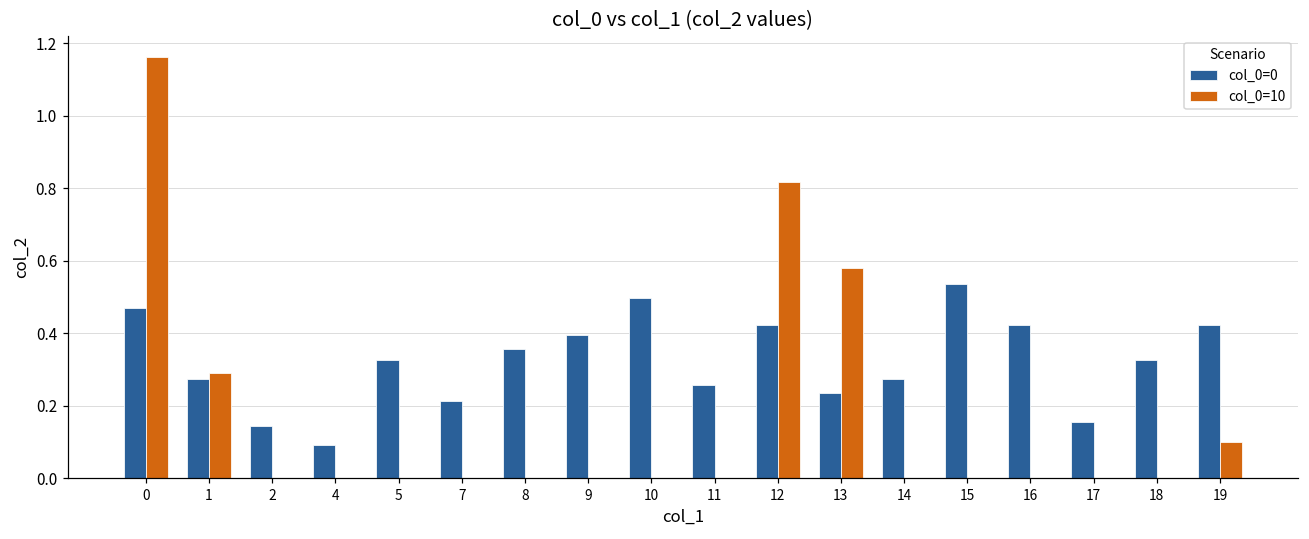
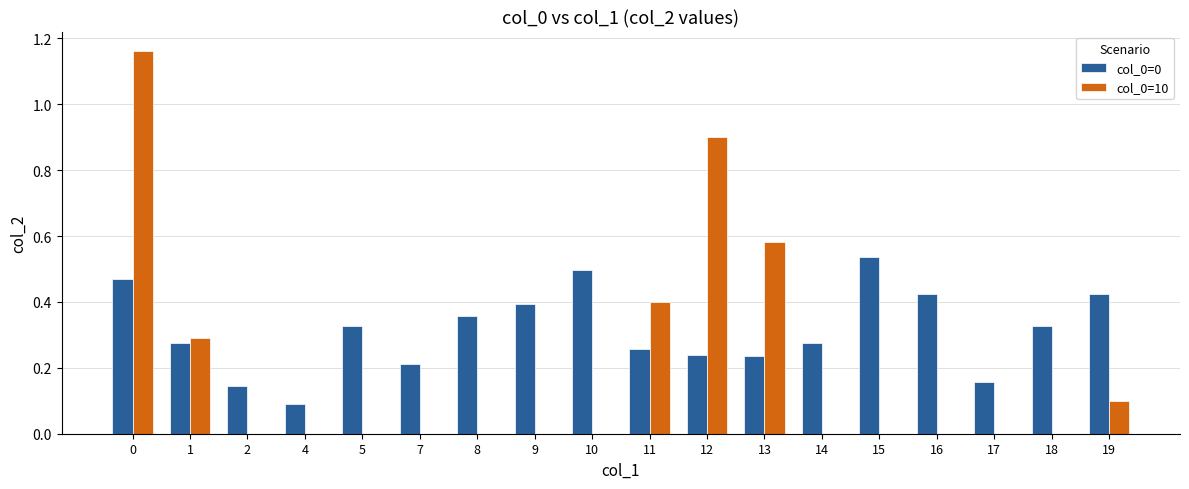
  {
    "col_0=0": {
      "0": 0.47,
      "1": 0.27,
      "2": 0.14,
      "4": 0.09,
      "5": 0.33,
      "7": 0.21,
      "8": 0.36,
      "9": 0.39,
      "10": 0.50,
      "11": 0.26,
-     "12": 0.42,
+     "12": 0.24,
      "13": 0.24,
      "14": 0.27,
      "15": 0.54,
      "16": 0.42,
      "17": 0.16,
      "18": 0.33,
      "19": 0.42
    },
    "col_0=10": {
      "0": 1.16,
      "1": 0.29,
      "2": 0.00,
      "4": 0.00,
      "5": 0.00,
      "7": 0.00,
      "8": 0.00,
      "9": 0.00,
      "10": 0.00,
-     "11": 0.0,
-     "12": 0.82,
+     "11": 0.4,
+     "12": 0.90,
      "13": 0.58,
      "14": 0.00,
      "15": 0.00,
      "16": 0.00,
      "17": 0.00,
      "18": 0.00,
      "19": 0.10
    }
  }
